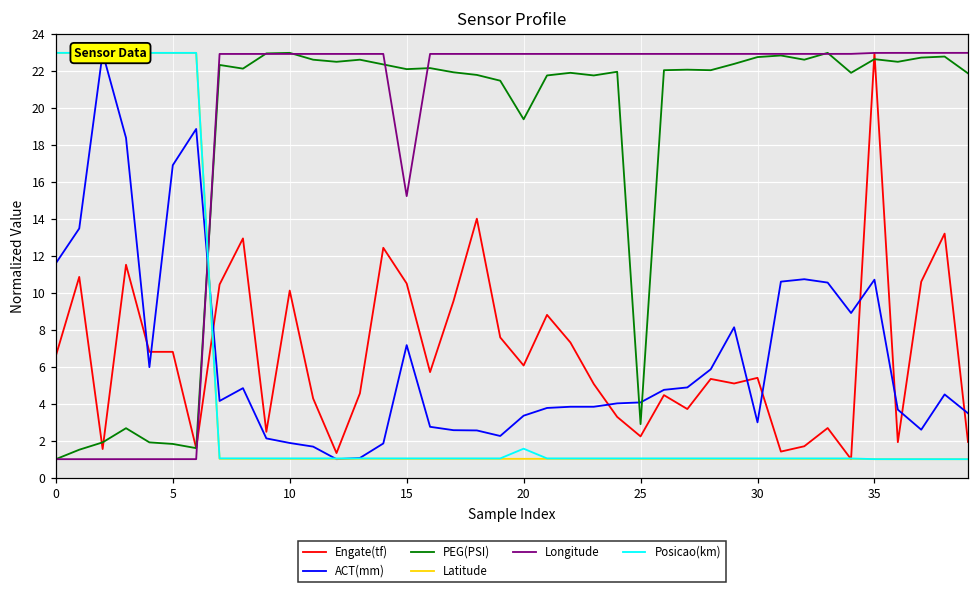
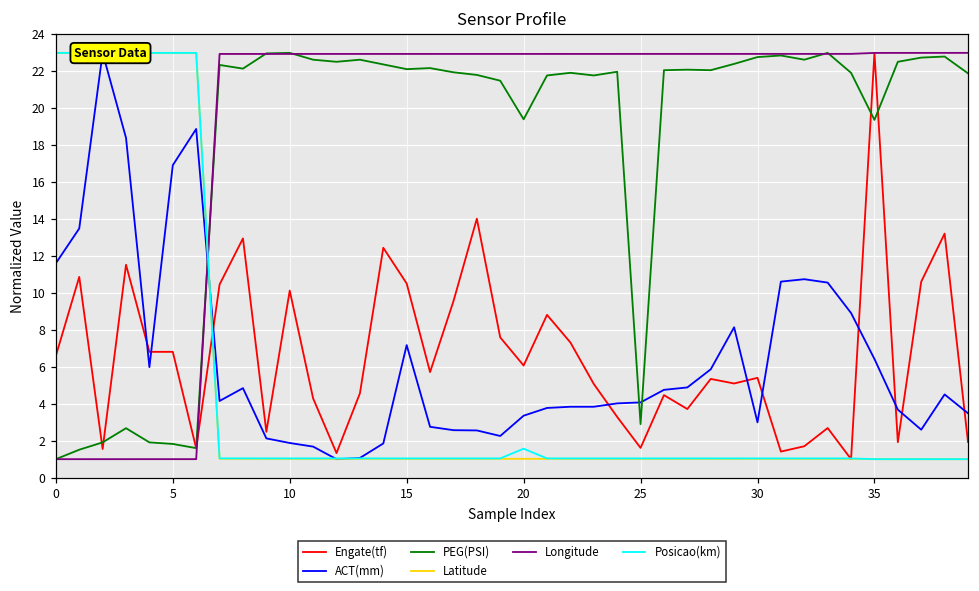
  {
    "Engate(tf)": {
      "0": 6.6,
      "5": 6.8,
      "10": 10.1,
      "15": 10.5,
      "20": 6.1,
-     "25": 2.2,
+     "25": 1.6,
      "30": 5.4
    },
    "ACT(mm)": {
      "0": 11.6,
      "5": 16.9,
      "10": 1.9,
      "15": 7.2,
      "20": 3.4,
      "25": 4.1,
      "30": 3.0,
-     "35": 10.7
+     "35": 6.4
    },
    "PEG(PSI)": {
      "5": 1.8,
      "15": 22.1,
      "20": 19.4,
      "25": 2.9,
      "30": 22.8,
-     "35": 22.7
+     "35": 19.4
    },
    "Latitude": {
      "20": 1.0
    },
    "Longitude": {
      "5": 1.0,
-     "15": 15.2,
+     "15": 22.9,
      "20": 22.9,
      "25": 22.9,
      "30": 22.9
    },
    "Posicao(km)": {
      "20": 1.6
    }
  }
